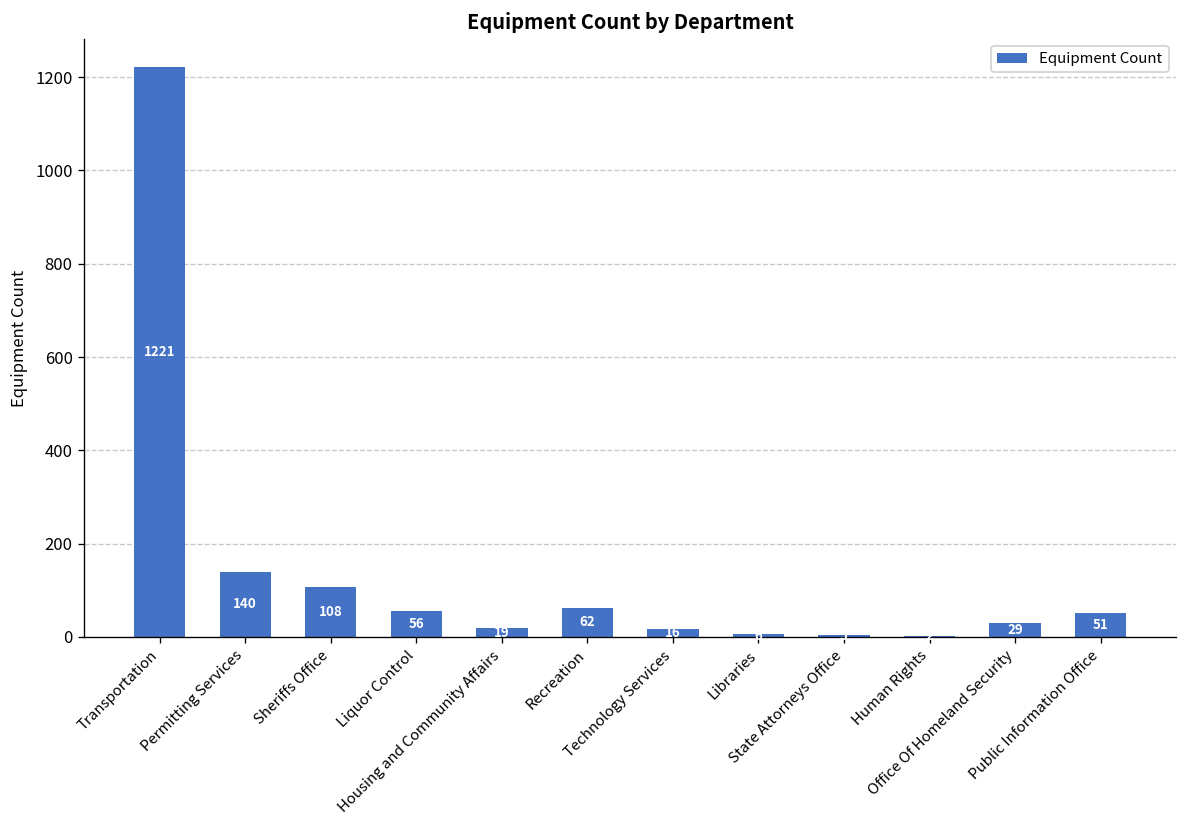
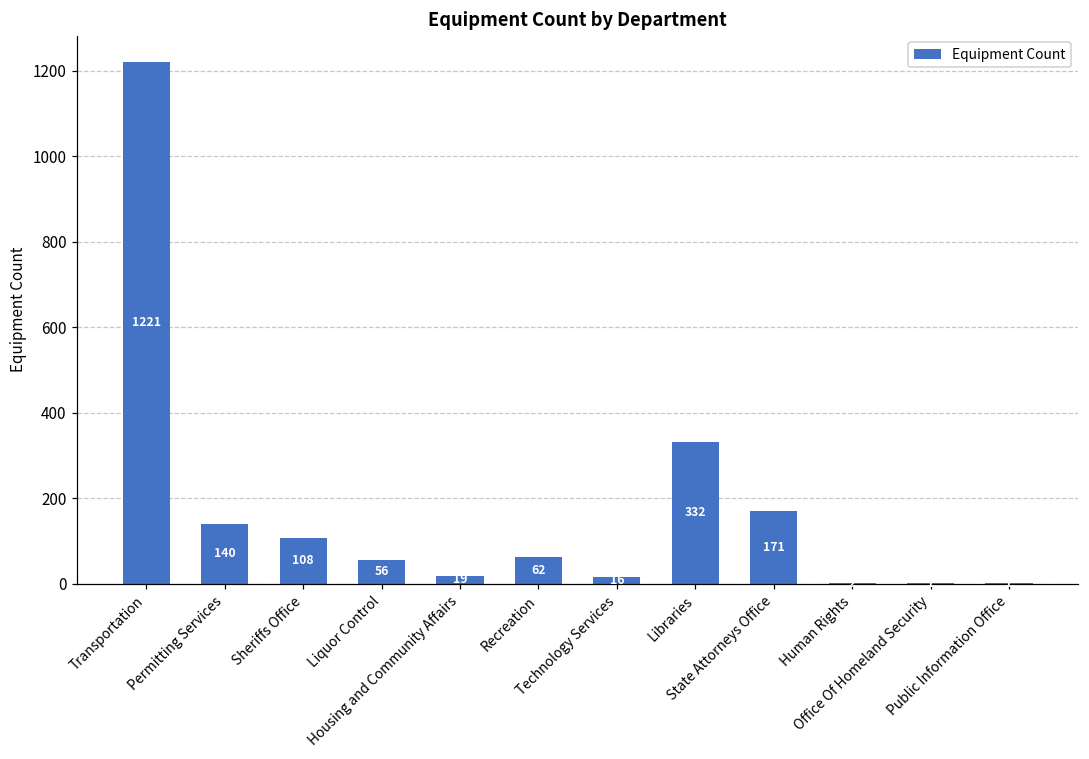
  {
    "Technology Services": 20,
-   "Libraries": 10,
-   "State Attorneys Office": 10,
-   "Office Of Homeland Security": 30,
-   "Public Information Office": 50
+   "Libraries": 330,
+   "State Attorneys Office": 170,
+   "Office Of Homeland Security": 0,
+   "Public Information Office": 0
  }
